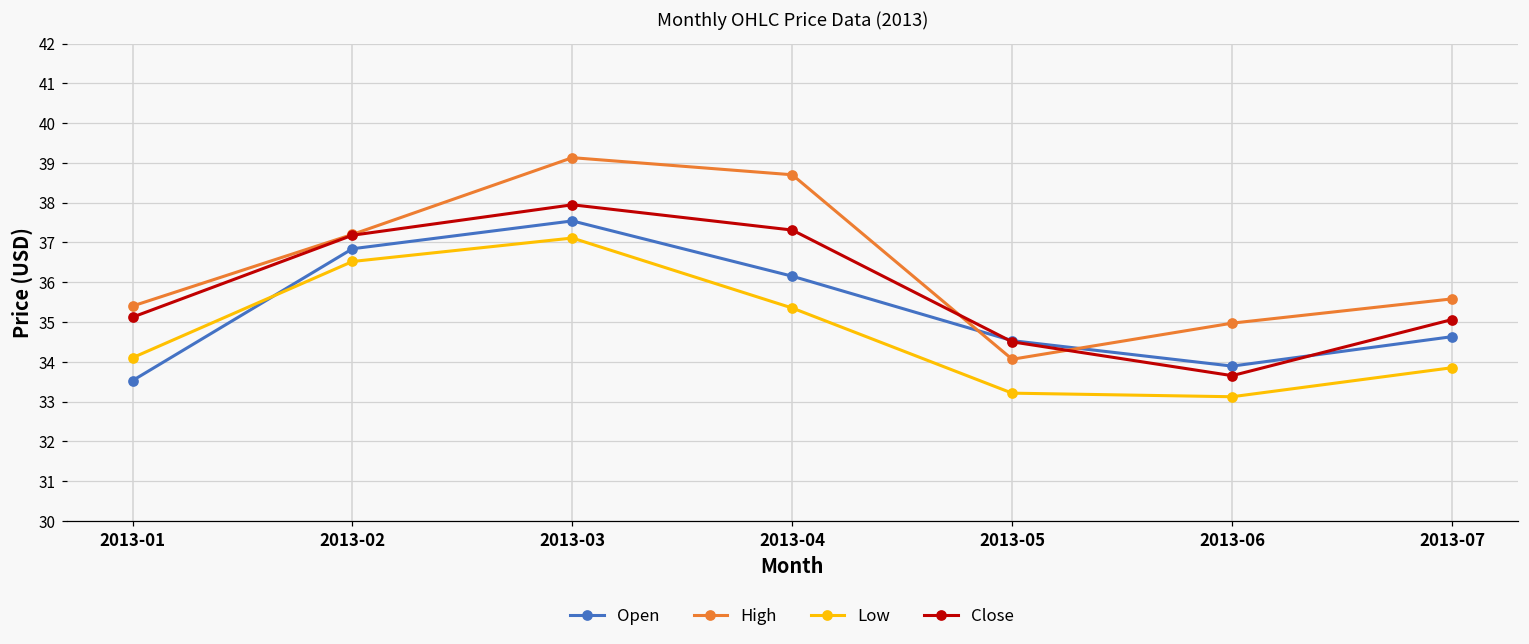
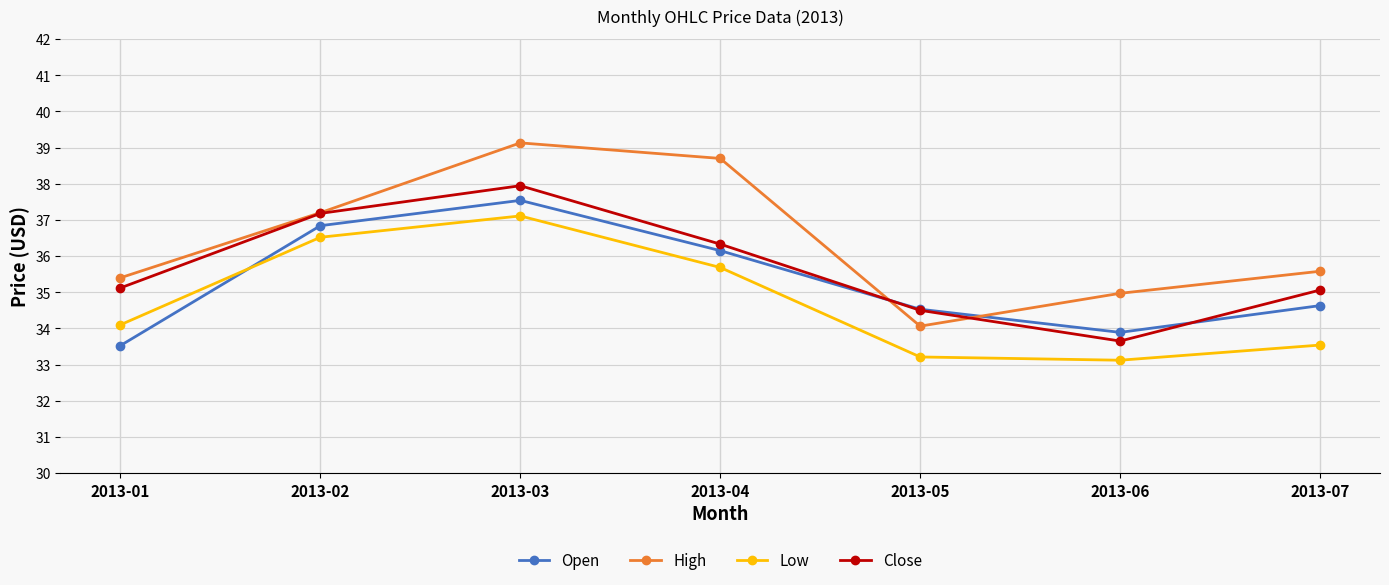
  {
    "Open": {
      "2013-01": 33.5,
      "2013-02": 36.8,
      "2013-03": 37.5,
      "2013-04": 36.2,
      "2013-06": 33.9,
      "2013-07": 34.6
    },
    "High": {
      "2013-01": 35.4,
      "2013-03": 39.1,
      "2013-04": 38.7,
      "2013-05": 34.1,
      "2013-06": 35.0,
      "2013-07": 35.6
    },
    "Low": {
      "2013-01": 34.1,
      "2013-02": 36.5,
      "2013-03": 37.1,
-     "2013-04": 35.3,
+     "2013-04": 35.7,
      "2013-05": 33.2,
      "2013-06": 33.1,
-     "2013-07": 33.8
+     "2013-07": 33.5
    },
    "Close": {
      "2013-01": 35.1,
      "2013-03": 37.9,
-     "2013-04": 37.3,
+     "2013-04": 36.3,
      "2013-06": 33.7,
      "2013-07": 35.1
    }
  }
